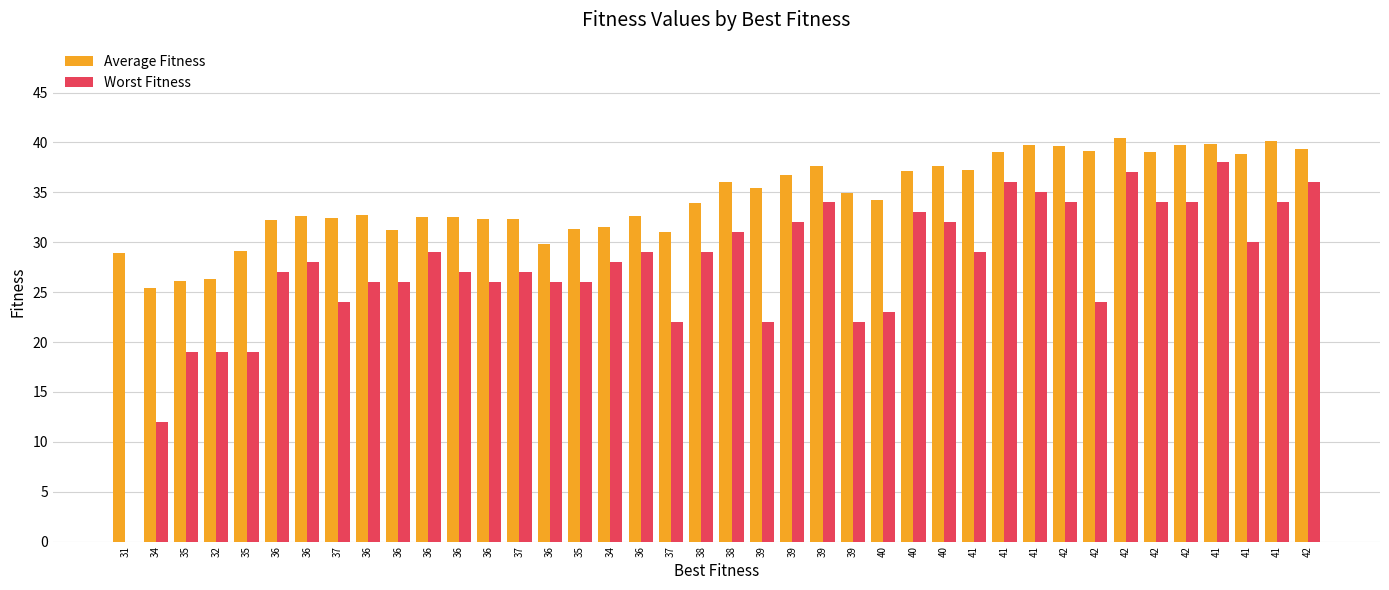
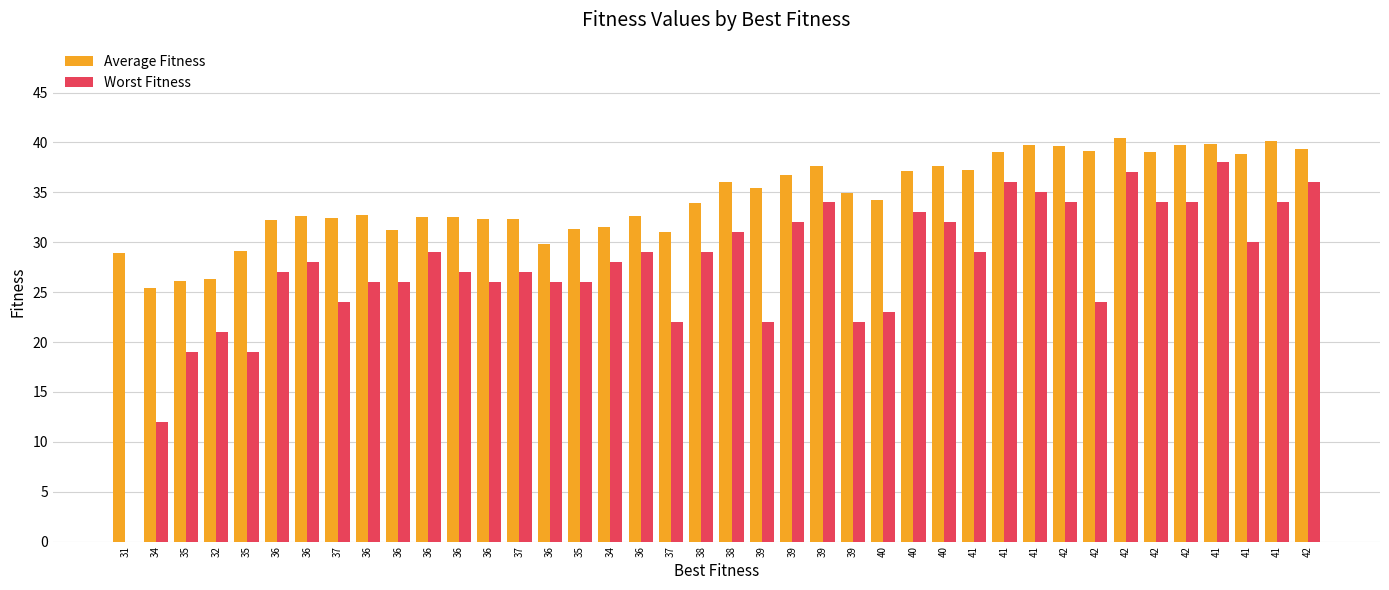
  {
    "Average Fitness": {
      "31": 29,
      "32": 26
    },
    "Worst Fitness": {
      "31": 0,
-     "32": 19
+     "32": 21
    }
  }
